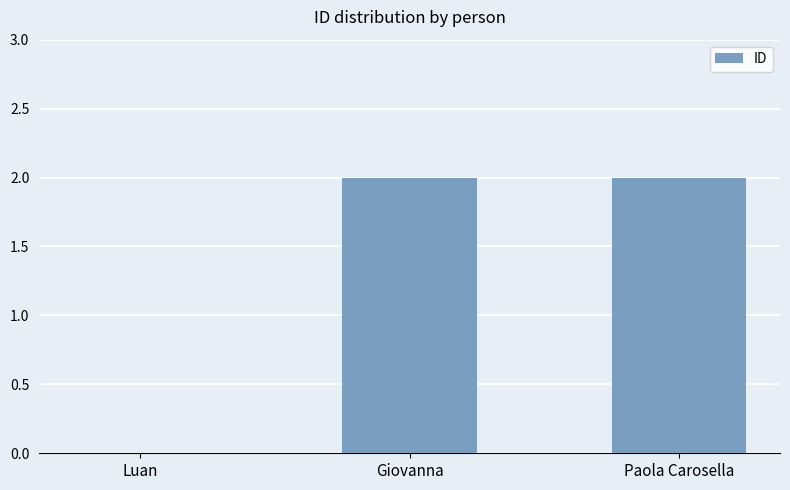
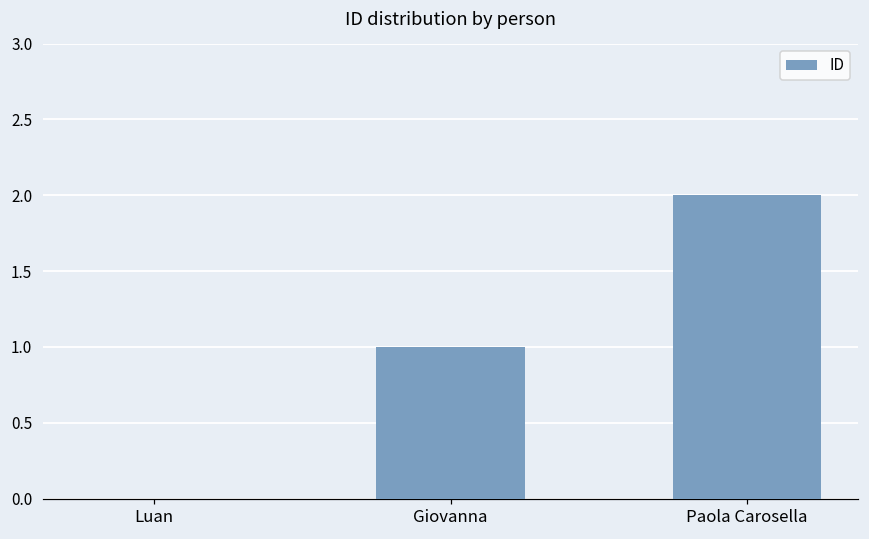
  {
    "Luan": 0,
-   "Giovanna": 2,
+   "Giovanna": 1,
    "Paola Carosella": 2
  }
